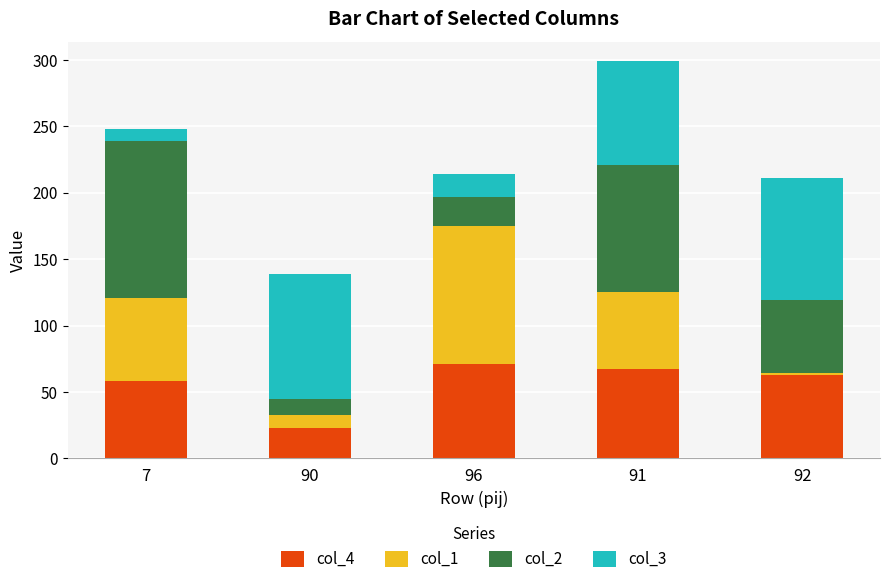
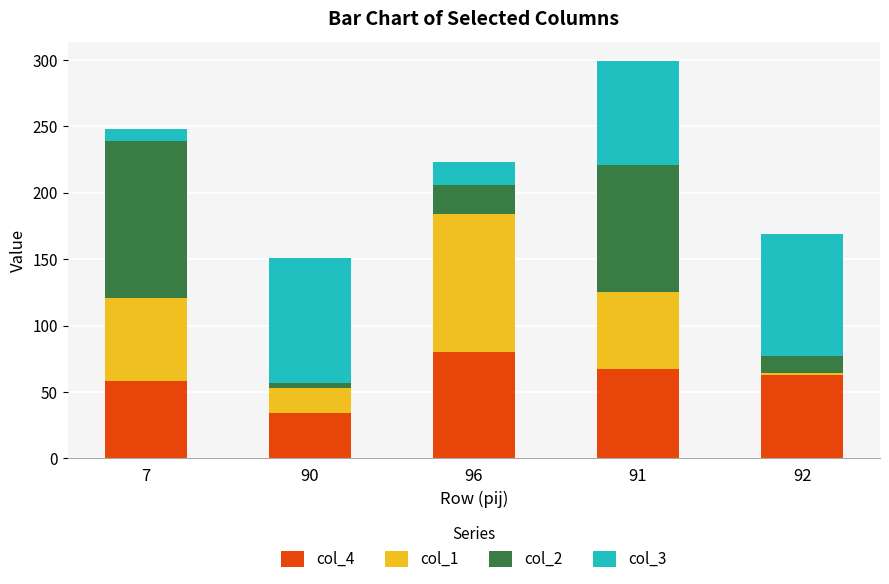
  {
    "col_4": {
      "7": 58,
-     "90": 23,
-     "96": 71,
+     "90": 34,
+     "96": 80,
      "91": 67,
      "92": 63
    },
    "col_1": {
      "7": 63,
-     "90": 10,
+     "90": 19,
      "96": 104,
      "91": 58
    },
    "col_2": {
      "7": 118,
-     "90": 12,
+     "90": 4,
      "96": 22,
      "91": 96,
-     "92": 55
+     "92": 13
    },
    "col_3": {
      "7": 9,
      "90": 94,
      "96": 17,
      "91": 78,
      "92": 92
    }
  }
